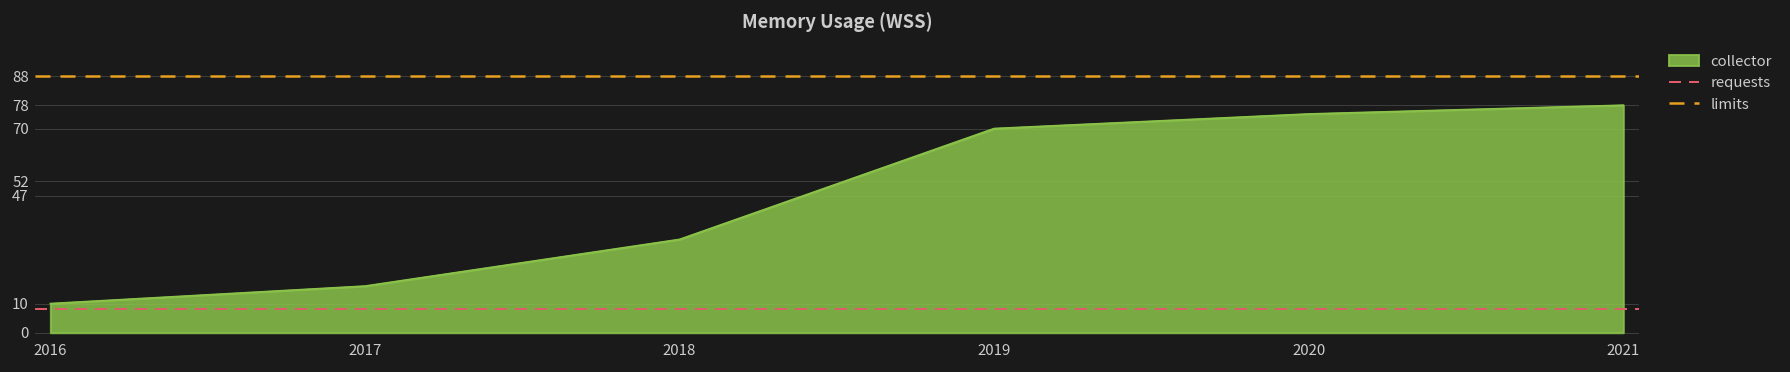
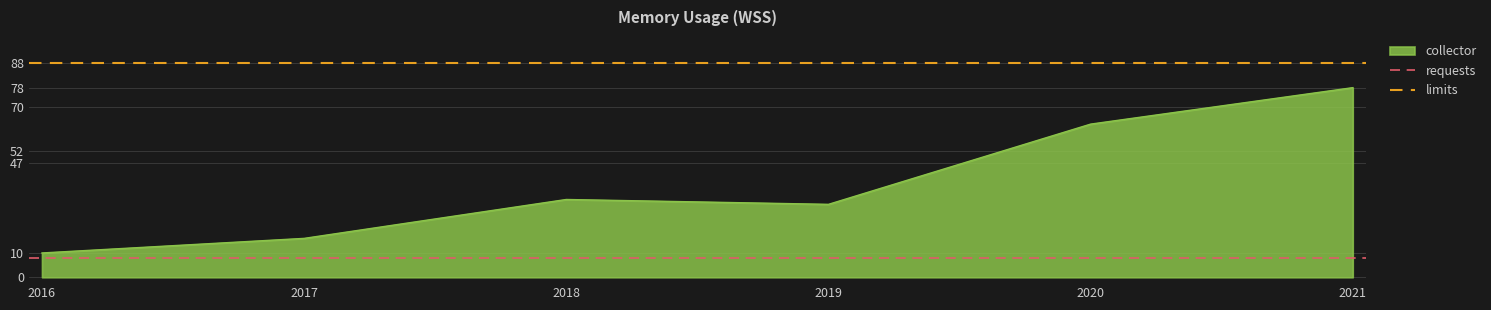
  {
    "2016": 10,
    "2017": 16,
    "2018": 32,
-   "2019": 70,
-   "2020": 75,
+   "2019": 30,
+   "2020": 63,
    "2021": 78
  }
